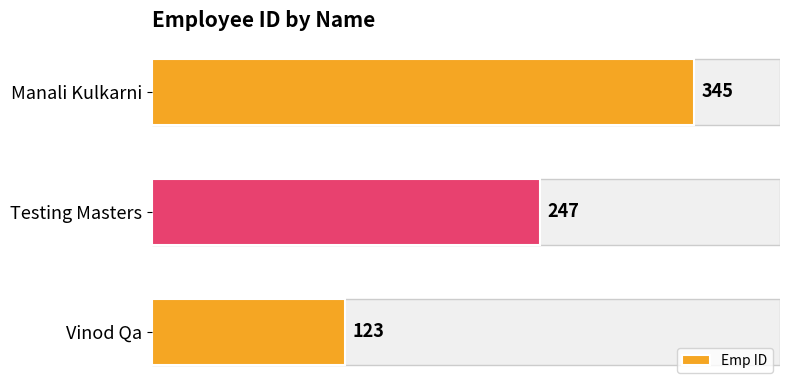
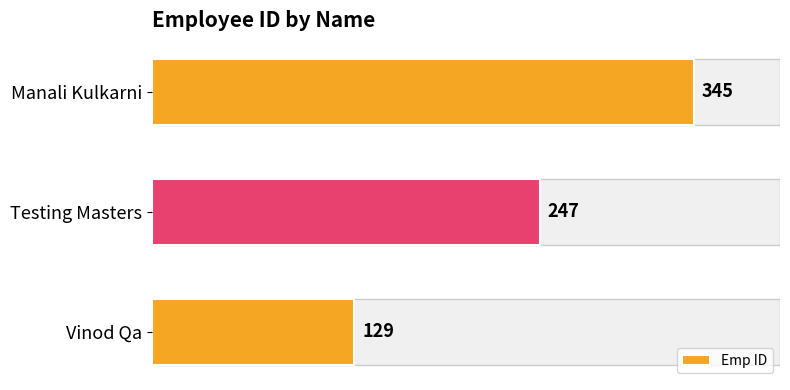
  {
    "Manali Kulkarni": 345,
    "Testing Masters": 247,
-   "Vinod Qa": 123
+   "Vinod Qa": 129
  }
